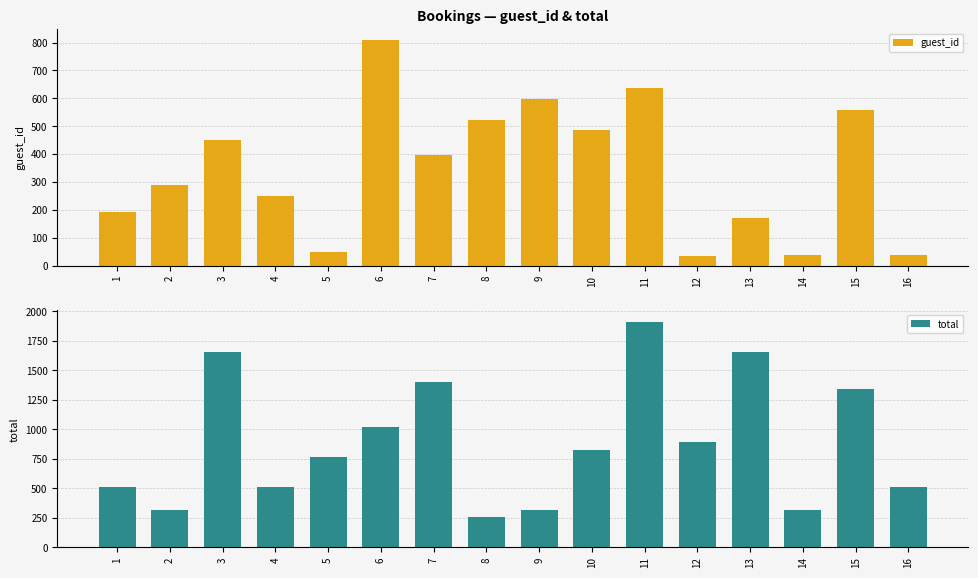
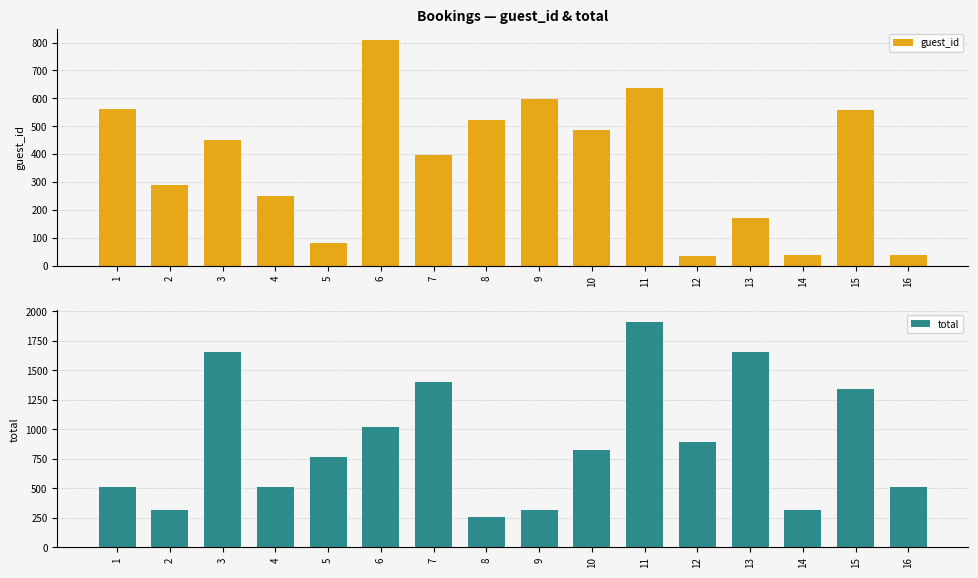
  {
    "Bookings — guest_id & total": {
-     "1": 190,
+     "1": 560,
      "2": 290,
      "3": 450,
      "4": 250,
-     "5": 50,
+     "5": 80,
      "6": 810,
      "7": 400,
      "8": 520,
      "9": 600,
      "10": 490,
      "11": 640,
      "12": 30,
      "13": 170,
      "14": 40,
      "15": 560,
      "16": 40
    }
  }
